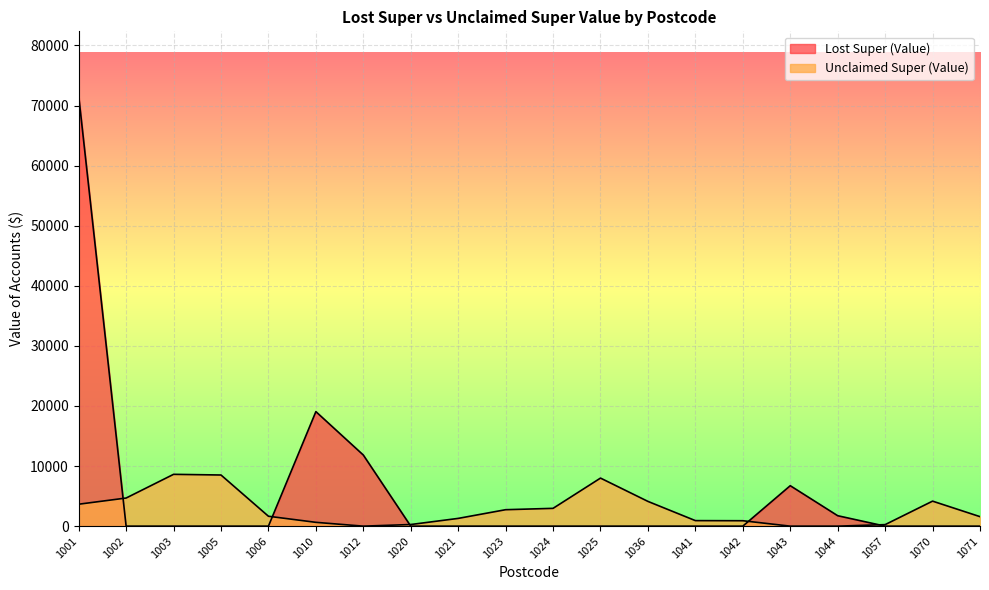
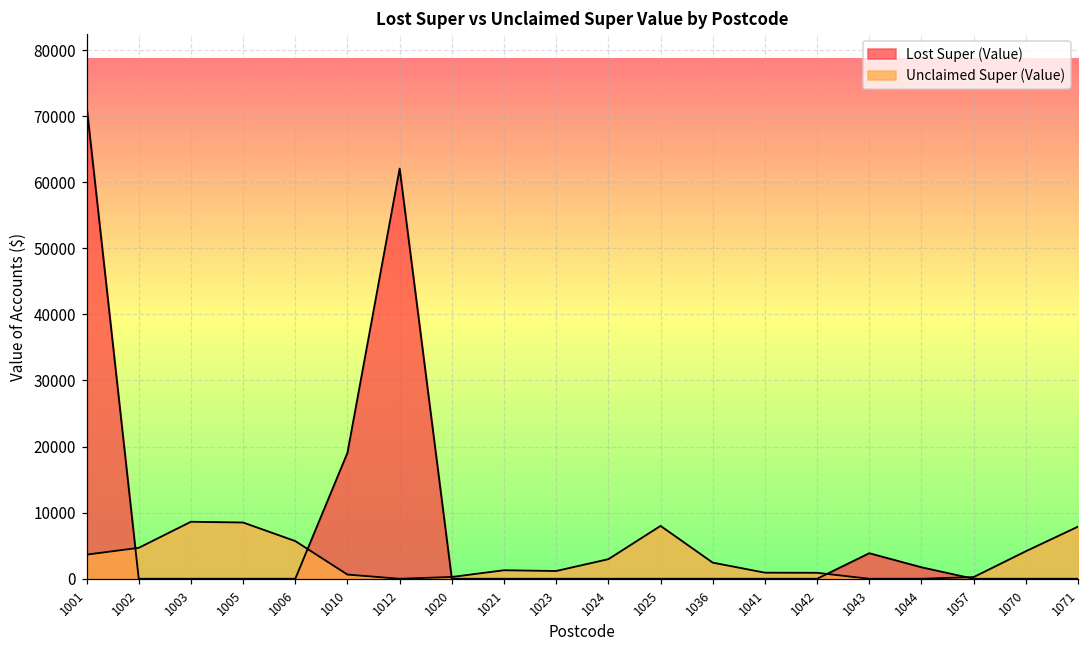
  {
    "Lost Super (Value)": {
      "1001": 72000,
      "1002": 0,
      "1003": 0,
      "1005": 0,
      "1006": 0,
      "1010": 19000,
-     "1012": 12000,
+     "1012": 62000,
      "1021": 0,
      "1023": 0,
      "1024": 0,
      "1025": 0,
      "1036": 0,
      "1041": 0,
      "1042": 0,
-     "1043": 7000,
+     "1043": 4000,
      "1044": 2000,
      "1070": 0,
      "1071": 0
    },
    "Unclaimed Super (Value)": {
      "1001": 4000,
      "1002": 5000,
      "1003": 9000,
      "1005": 9000,
-     "1006": 2000,
+     "1006": 6000,
      "1010": 1000,
      "1012": 0,
      "1021": 1000,
-     "1023": 3000,
+     "1023": 1000,
      "1024": 3000,
      "1025": 8000,
-     "1036": 4000,
+     "1036": 2000,
      "1041": 1000,
      "1042": 1000,
      "1043": 0,
      "1044": 0,
      "1070": 4000,
-     "1071": 2000
+     "1071": 8000
    }
  }
